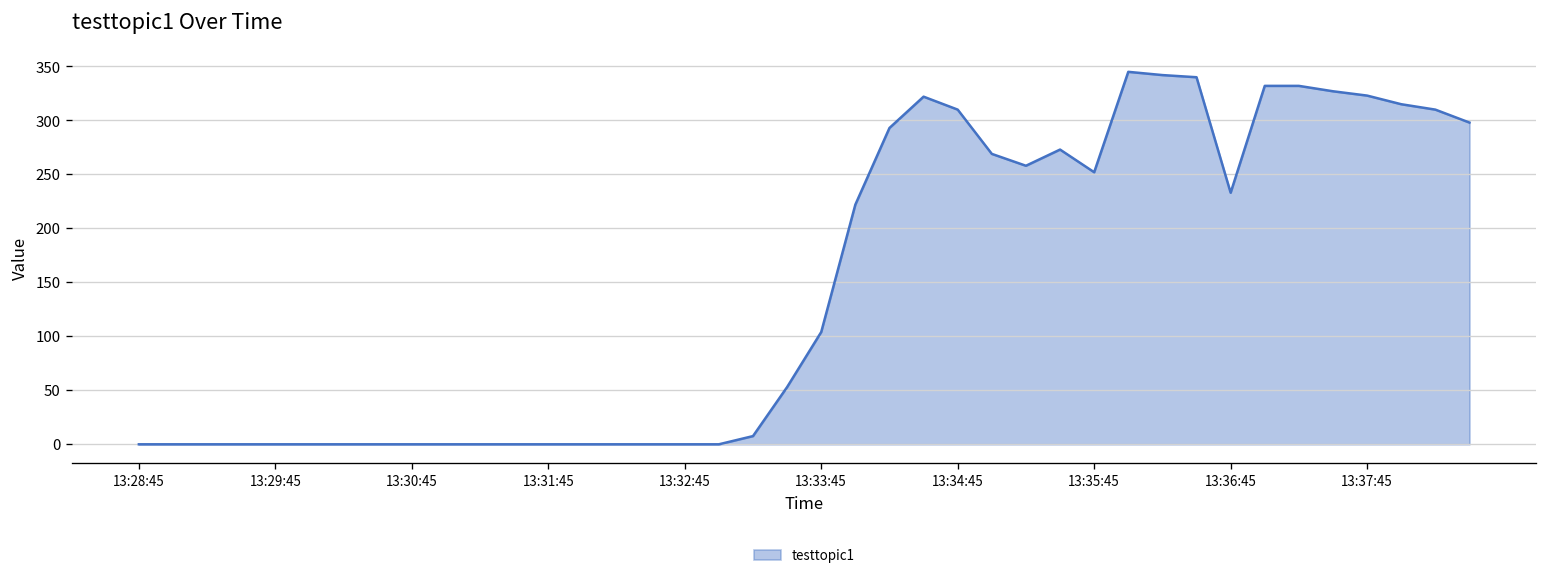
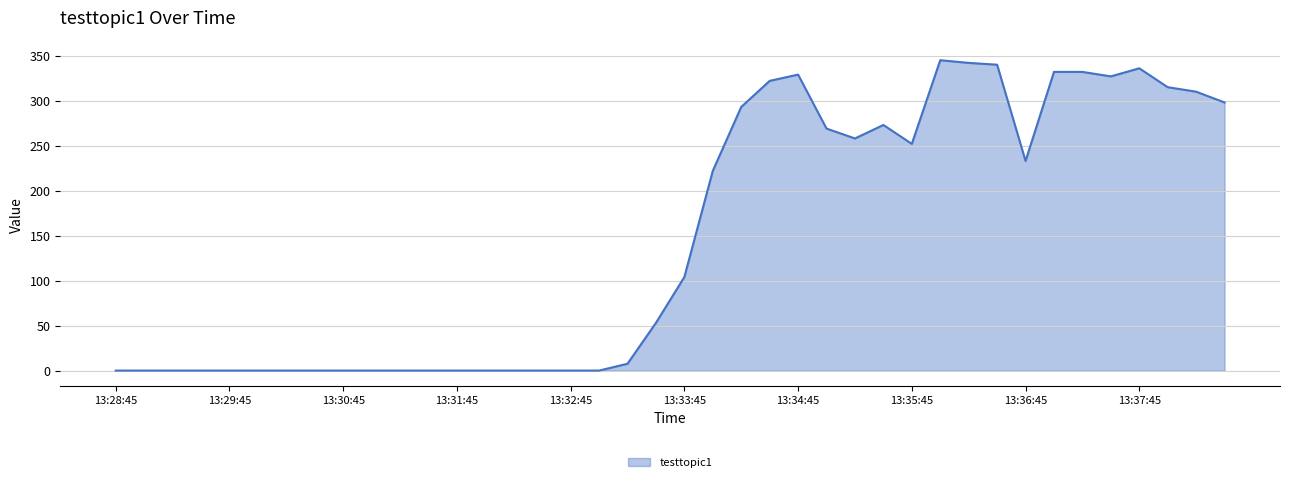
  {
    "13:28:45": 0,
    "13:29:45": 0,
    "13:30:45": 0,
    "13:31:45": 0,
    "13:32:45": 0,
    "13:33:45": 100,
-   "13:34:45": 310,
+   "13:34:45": 330,
    "13:35:45": 250,
    "13:36:45": 230,
-   "13:37:45": 320
+   "13:37:45": 340
  }
